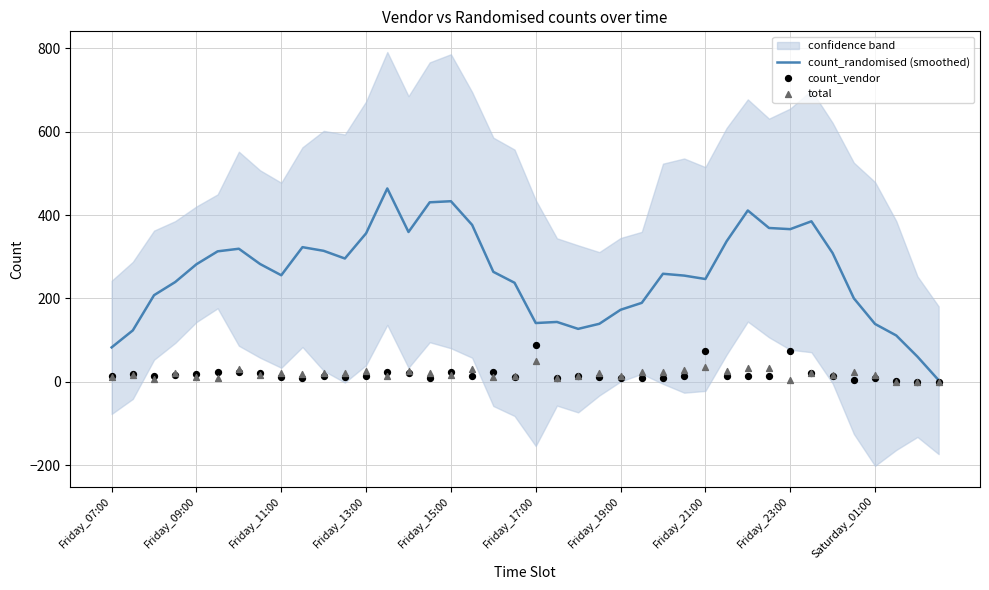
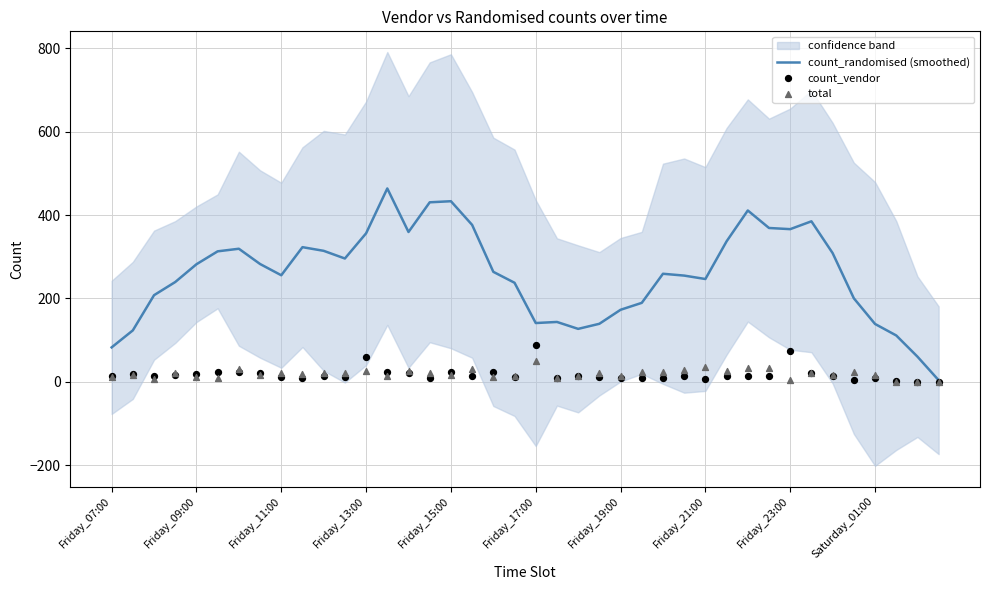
  {
    "count_randomised (smoothed)": {
      "Friday_07:00": 80,
      "Friday_09:00": 280,
      "Friday_11:00": 260,
      "Friday_13:00": 360,
      "Friday_15:00": 430,
      "Friday_17:00": 140,
      "Friday_19:00": 170,
      "Friday_21:00": 250,
      "Friday_23:00": 370,
      "Saturday_01:00": 140
    },
    "count_vendor": {
-     "Friday_13:00": 10,
-     "Friday_21:00": 80
+     "Friday_13:00": 60,
+     "Friday_21:00": 10
    }
  }
